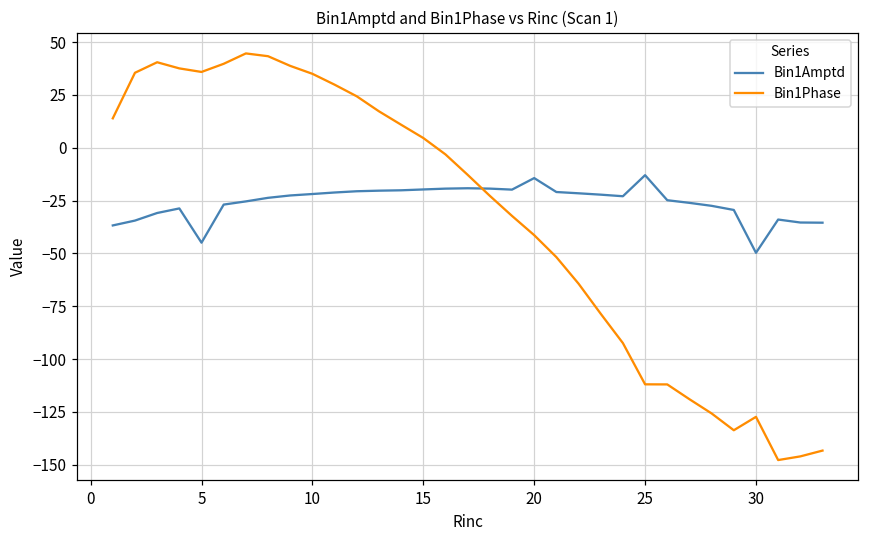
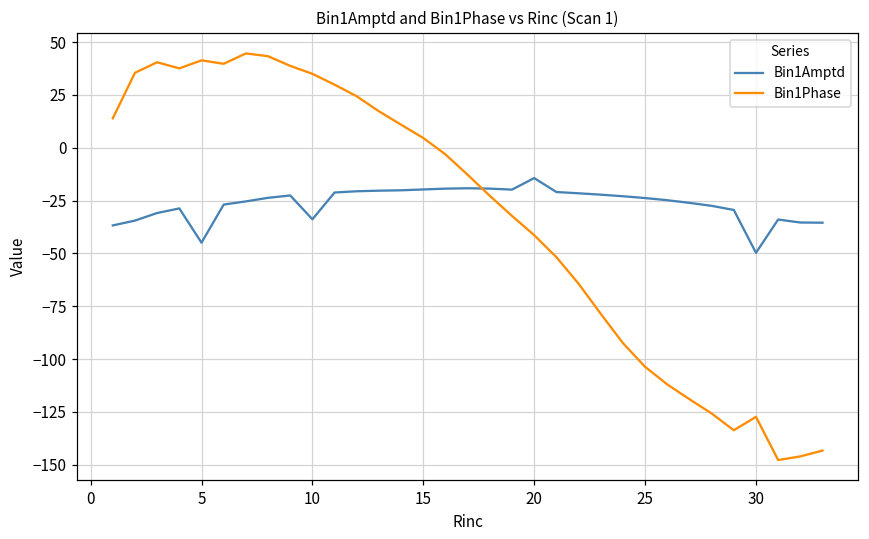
  {
    "Bin1Amptd": {
      "5": -45,
-     "10": -22,
+     "10": -34,
      "15": -20,
      "20": -14,
-     "25": -13,
+     "25": -24,
      "30": -50
    },
    "Bin1Phase": {
-     "5": 36,
+     "5": 41,
      "10": 35,
      "15": 5,
      "20": -41,
-     "25": -112,
+     "25": -104,
      "30": -127
    }
  }
